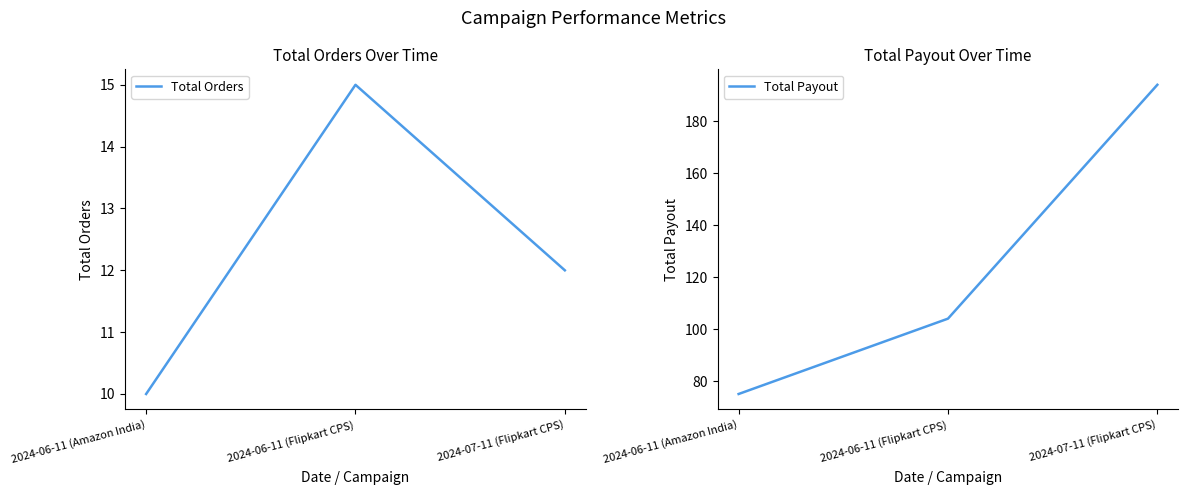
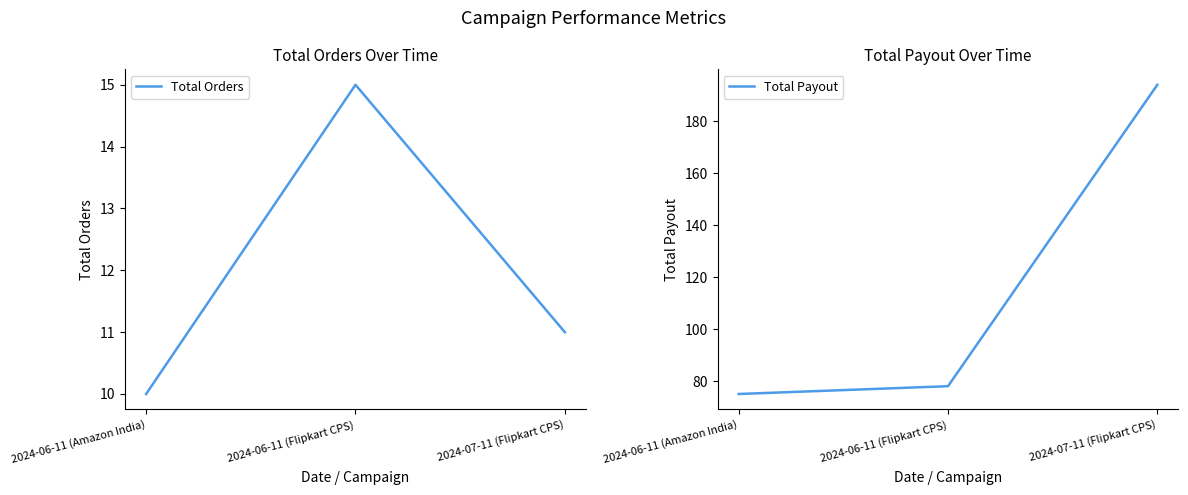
  {
    "Total Orders Over Time": {
      "2024-06-11 (Amazon India)": 10,
      "2024-06-11 (Flipkart CPS)": 15,
-     "2024-07-11 (Flipkart CPS)": 12
+     "2024-07-11 (Flipkart CPS)": 11
    },
    "Total Payout Over Time": {
      "2024-06-11 (Amazon India)": 75,
-     "2024-06-11 (Flipkart CPS)": 104,
+     "2024-06-11 (Flipkart CPS)": 78,
      "2024-07-11 (Flipkart CPS)": 194
    }
  }
